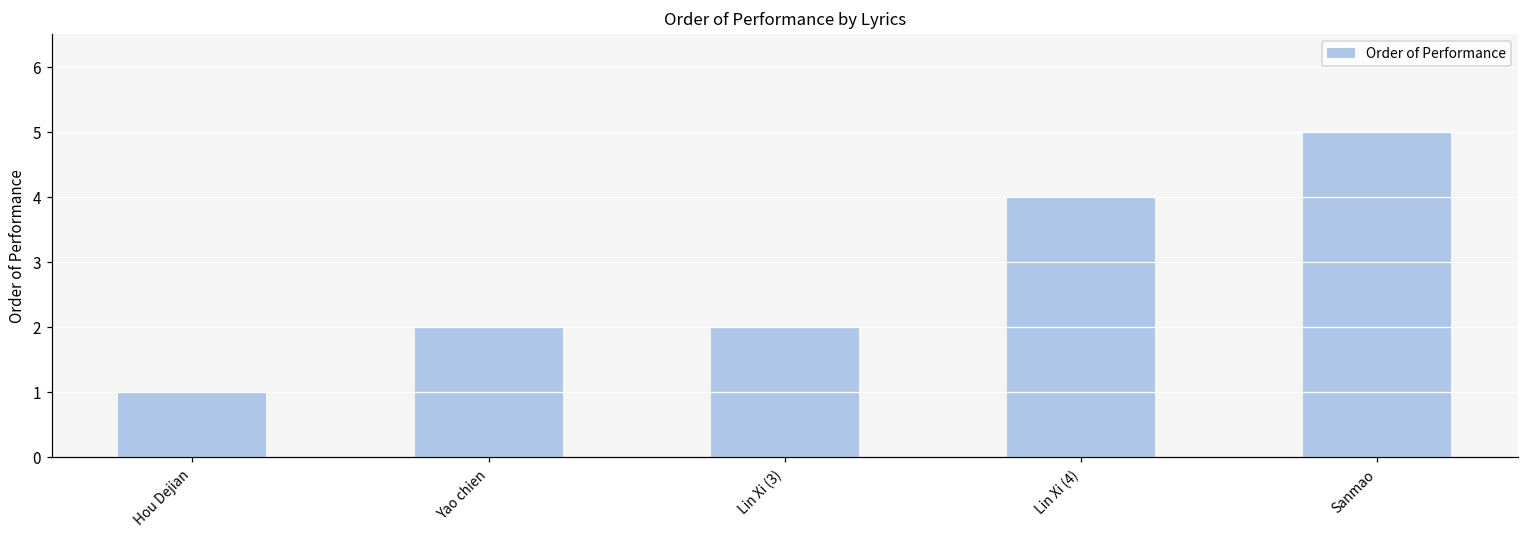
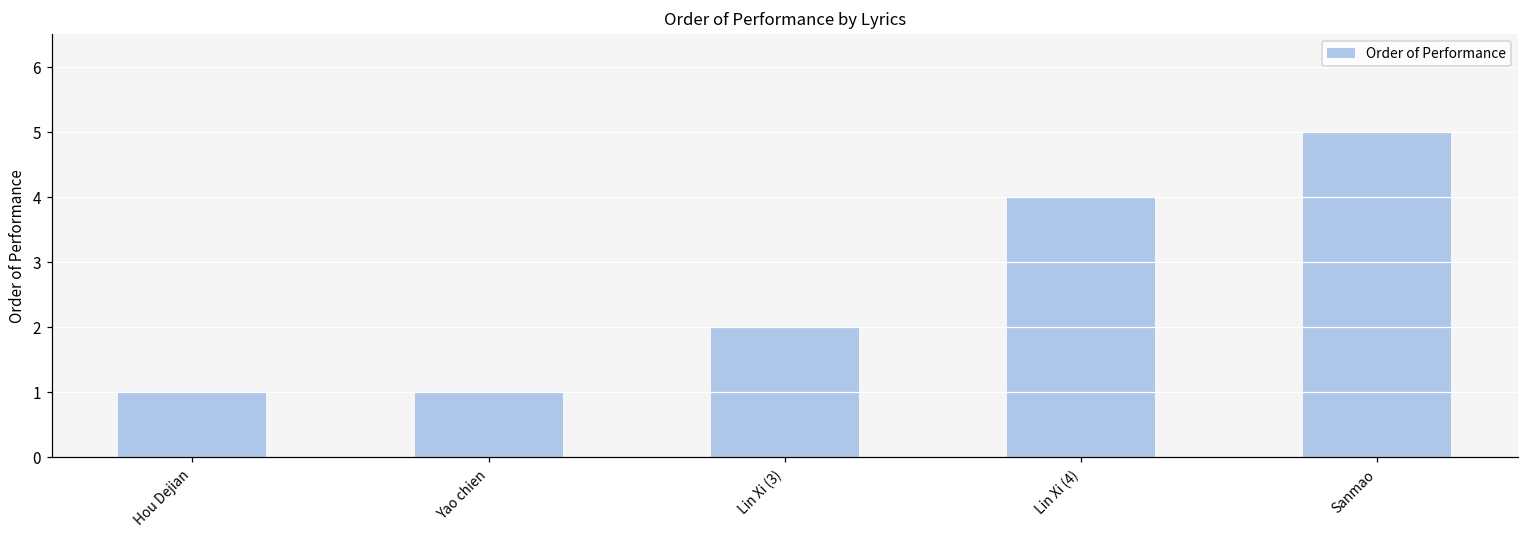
  {
    "Hou Dejian": 1,
-   "Yao chien": 2,
+   "Yao chien": 1,
    "Lin Xi (3)": 2,
    "Lin Xi (4)": 4,
    "Sanmao": 5
  }
